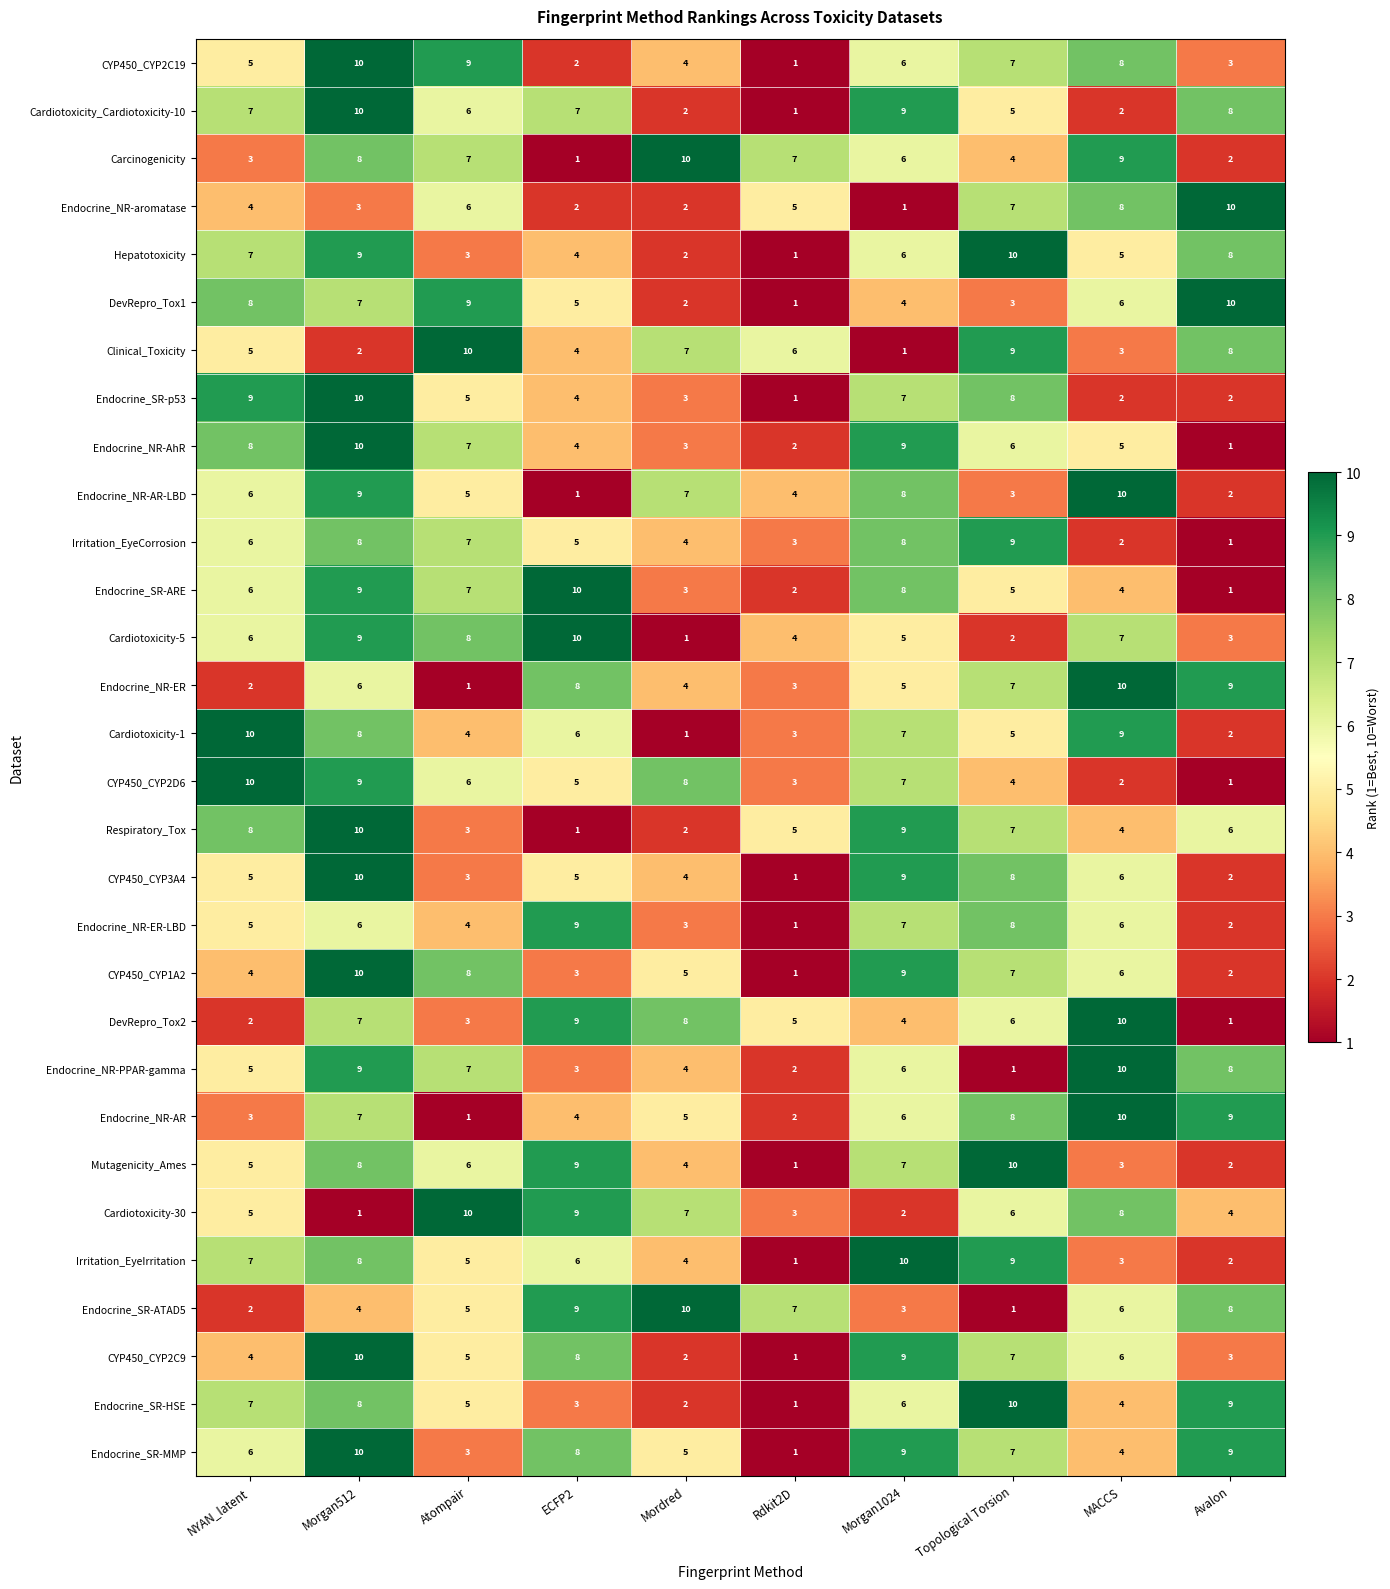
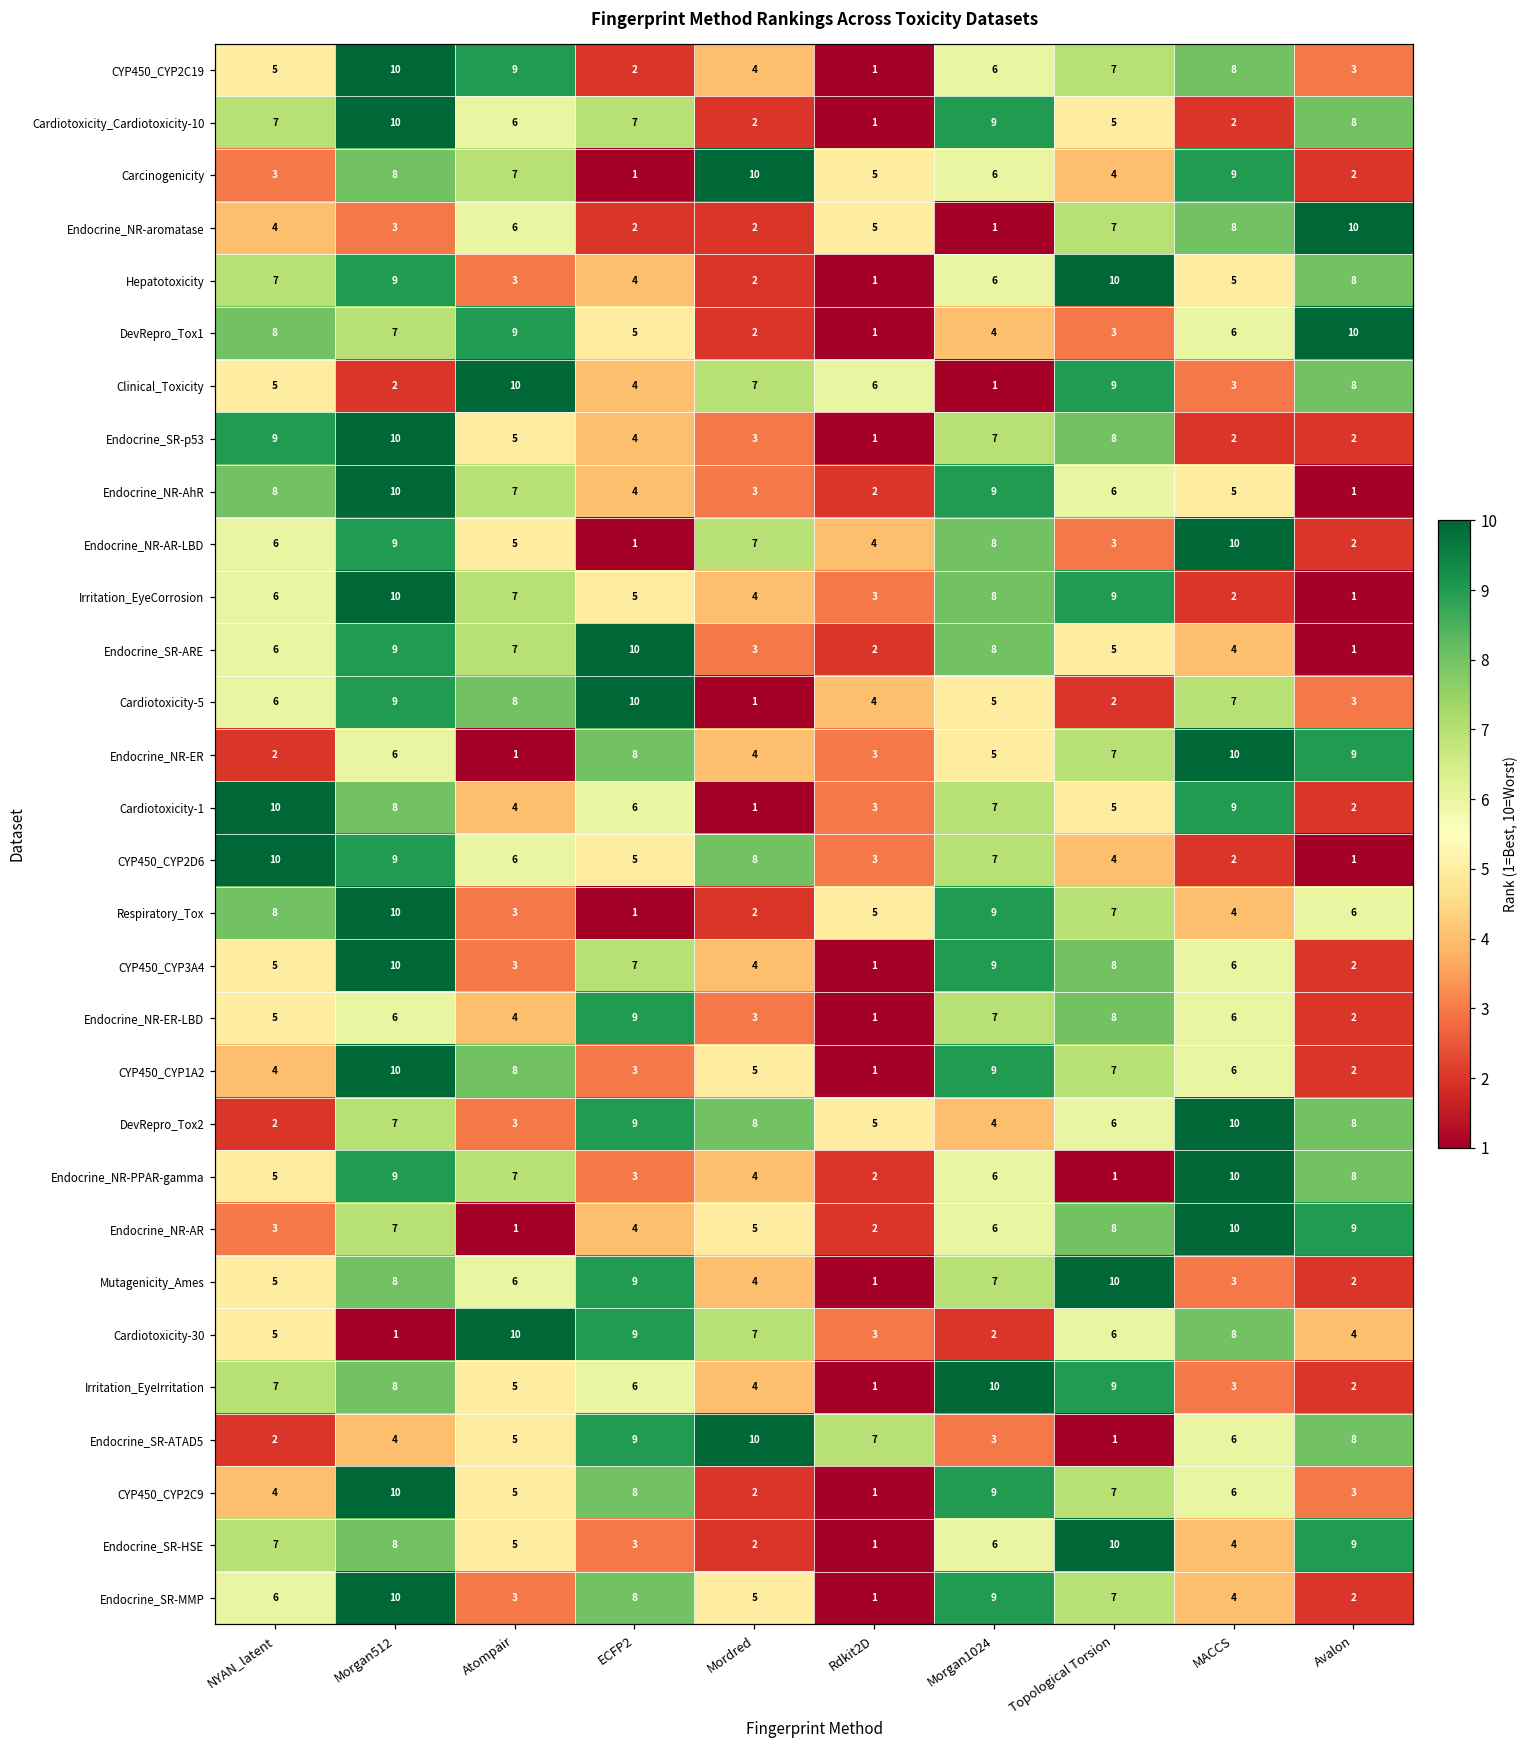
  {
    "Carcinogenicity": {
      "NYAN_latent": 3,
      "Morgan512": 8,
      "Atompair": 7,
      "ECFP2": 1,
      "Mordred": 10,
-     "Rdkit2D": 7,
+     "Rdkit2D": 5,
      "Morgan1024": 6,
      "Topological Torsion": 4,
      "MACCS": 9,
      "Avalon": 2
    },
    "Irritation_EyeCorrosion": {
      "NYAN_latent": 6,
-     "Morgan512": 8,
+     "Morgan512": 10,
      "Atompair": 7,
      "ECFP2": 5,
      "Mordred": 4,
      "Rdkit2D": 3,
      "Morgan1024": 8,
      "Topological Torsion": 9,
      "MACCS": 2,
      "Avalon": 1
    },
    "CYP450_CYP3A4": {
      "NYAN_latent": 5,
      "Morgan512": 10,
      "Atompair": 3,
-     "ECFP2": 5,
+     "ECFP2": 7,
      "Mordred": 4,
      "Rdkit2D": 1,
      "Morgan1024": 9,
      "Topological Torsion": 8,
      "MACCS": 6,
      "Avalon": 2
    },
    "DevRepro_Tox2": {
      "NYAN_latent": 2,
      "Morgan512": 7,
      "Atompair": 3,
      "ECFP2": 9,
      "Mordred": 8,
      "Rdkit2D": 5,
      "Morgan1024": 4,
      "Topological Torsion": 6,
      "MACCS": 10,
-     "Avalon": 1
+     "Avalon": 8
    },
    "Endocrine_SR-MMP": {
      "NYAN_latent": 6,
      "Morgan512": 10,
      "Atompair": 3,
      "ECFP2": 8,
      "Mordred": 5,
      "Rdkit2D": 1,
      "Morgan1024": 9,
      "Topological Torsion": 7,
      "MACCS": 4,
-     "Avalon": 9
+     "Avalon": 2
    }
  }
